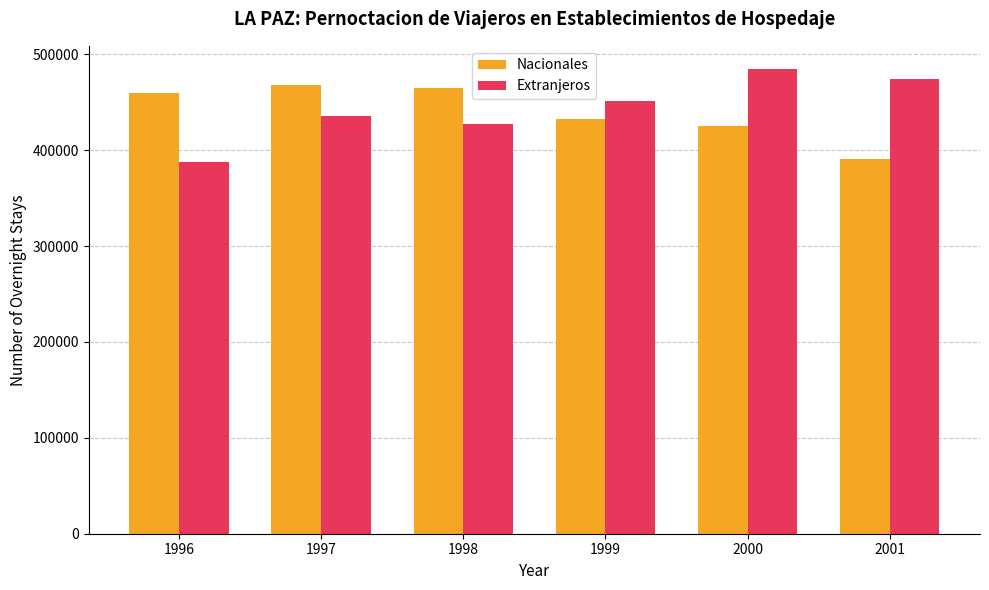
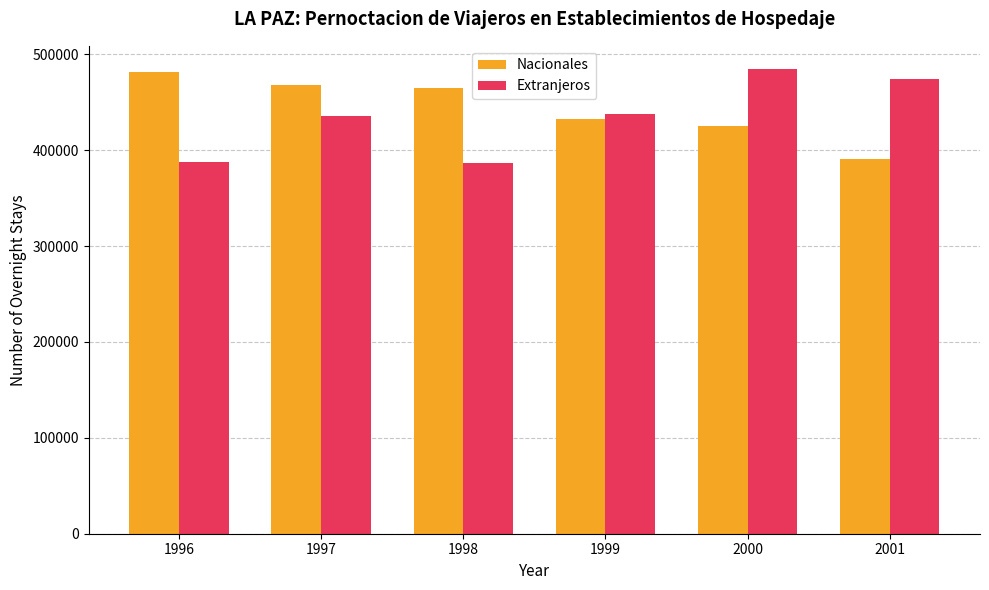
  {
    "Nacionales": {
-     "1996": 460000,
+     "1996": 480000,
      "1997": 470000,
      "1998": 460000,
      "1999": 430000,
      "2000": 420000,
      "2001": 390000
    },
    "Extranjeros": {
      "1996": 390000,
      "1997": 440000,
-     "1998": 430000,
-     "1999": 450000,
+     "1998": 390000,
+     "1999": 440000,
      "2000": 480000,
      "2001": 470000
    }
  }
